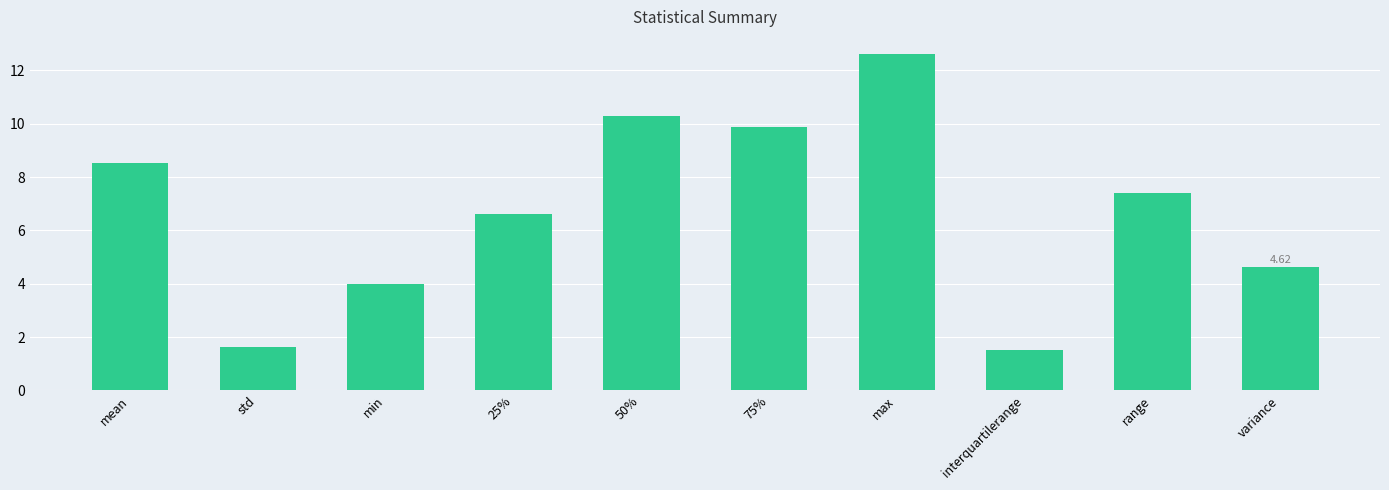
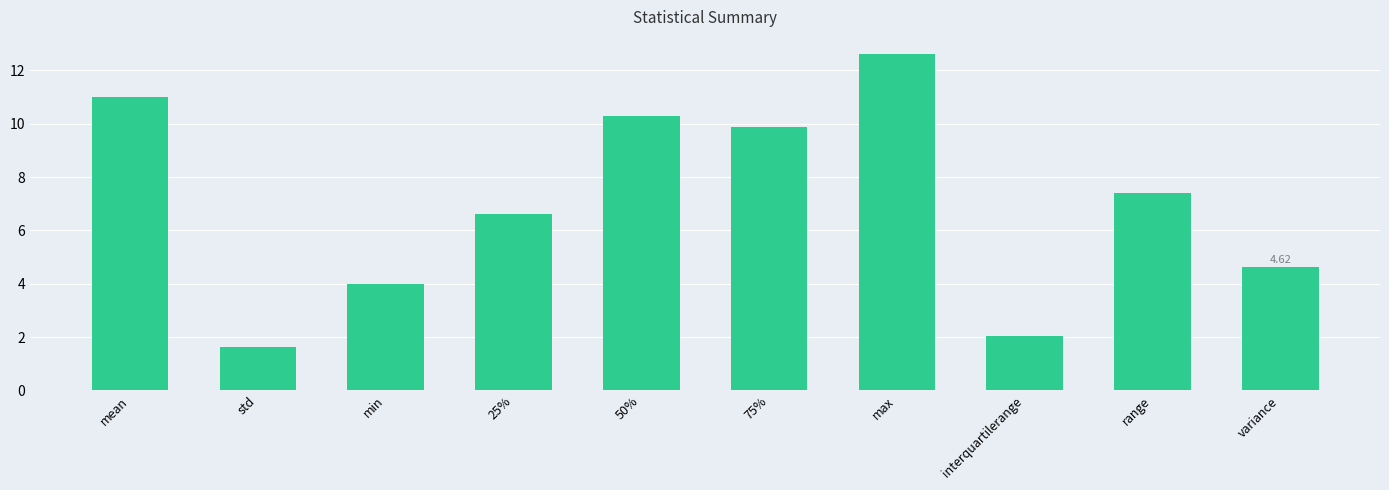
  {
-   "mean": 8.5,
+   "mean": 11.0,
    "std": 1.6,
    "min": 4.0,
    "25%": 6.6,
    "50%": 10.3,
    "75%": 9.9,
    "max": 12.6,
-   "interquartilerange": 1.5,
+   "interquartilerange": 2.1,
    "range": 7.4
  }
